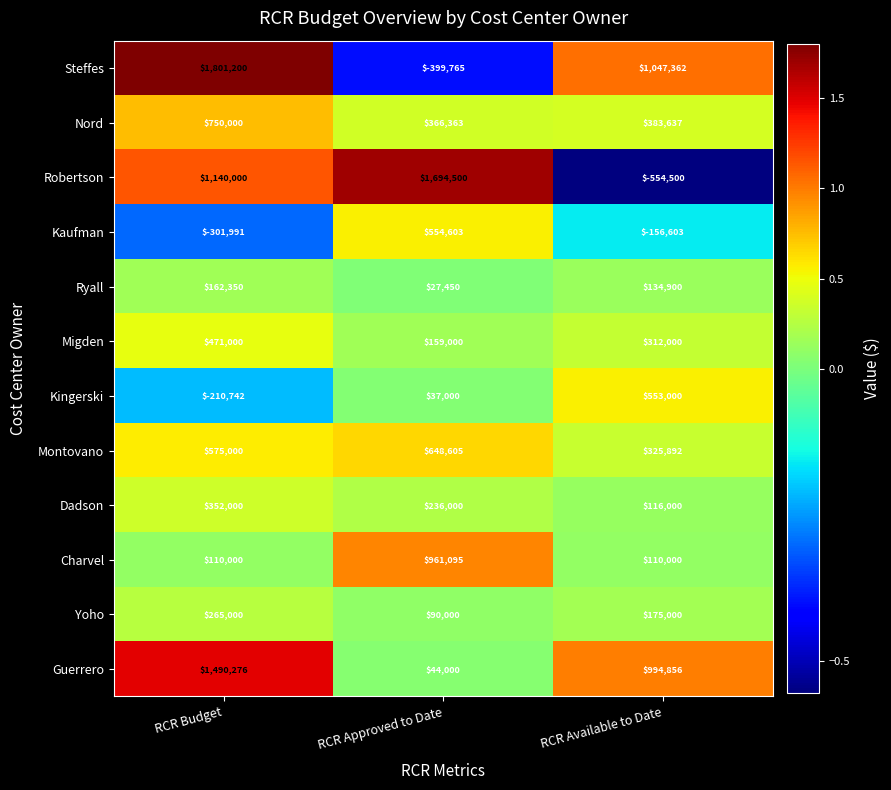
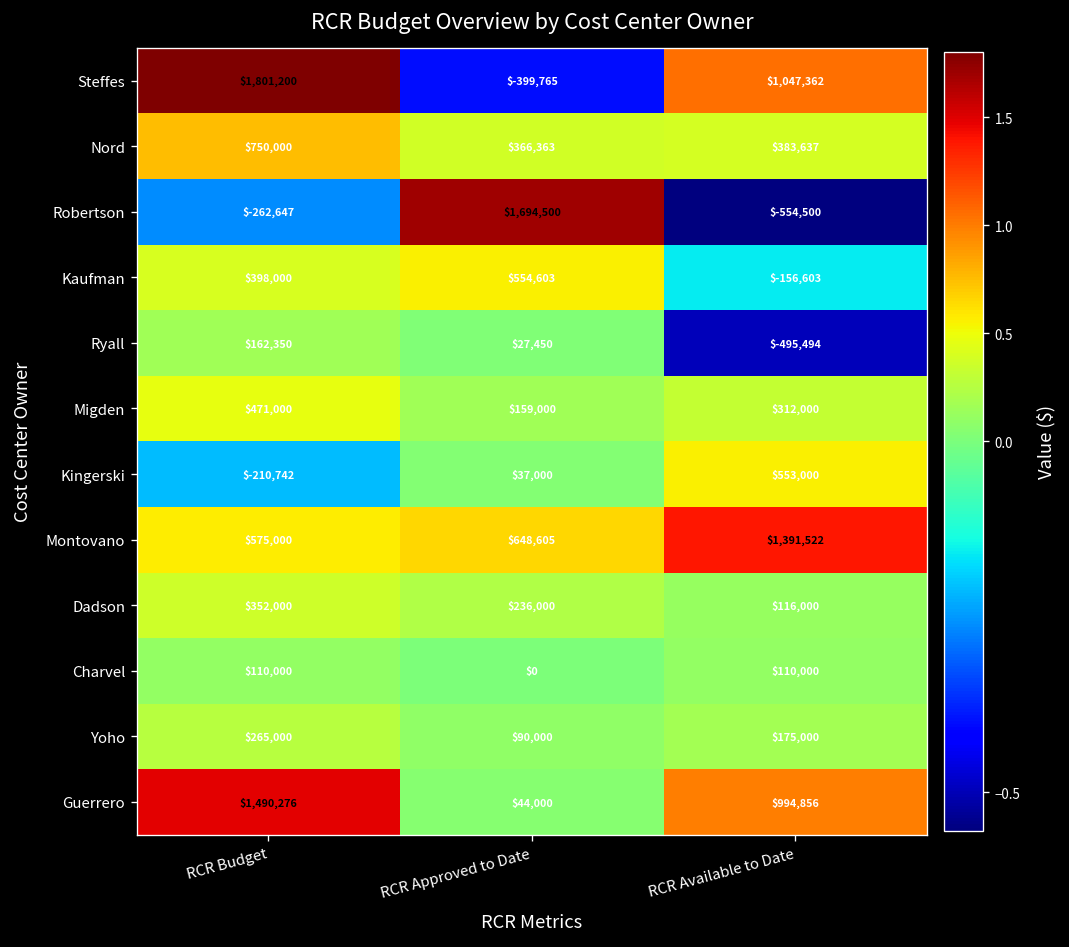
  {
    "Steffes": {
      "RCR Budget": "$1,801,200",
      "RCR Approved to Date": "$-399,765",
      "RCR Available to Date": "$1,047,362"
    },
    "Nord": {
      "RCR Budget": "$750,000",
      "RCR Approved to Date": "$366,363",
      "RCR Available to Date": "$383,637"
    },
    "Robertson": {
-     "RCR Budget": "$1,140,000",
+     "RCR Budget": "$-262,647",
      "RCR Approved to Date": "$1,694,500",
      "RCR Available to Date": "$-554,500"
    },
    "Kaufman": {
-     "RCR Budget": "$-301,991",
+     "RCR Budget": "$398,000",
      "RCR Approved to Date": "$554,603",
      "RCR Available to Date": "$-156,603"
    },
    "Ryall": {
      "RCR Budget": "$162,350",
      "RCR Approved to Date": "$27,450",
-     "RCR Available to Date": "$134,900"
+     "RCR Available to Date": "$-495,494"
    },
    "Migden": {
      "RCR Budget": "$471,000",
      "RCR Approved to Date": "$159,000",
      "RCR Available to Date": "$312,000"
    },
    "Kingerski": {
      "RCR Budget": "$-210,742",
      "RCR Approved to Date": "$37,000",
      "RCR Available to Date": "$553,000"
    },
    "Montovano": {
      "RCR Budget": "$575,000",
      "RCR Approved to Date": "$648,605",
-     "RCR Available to Date": "$325,892"
+     "RCR Available to Date": "$1,391,522"
    },
    "Dadson": {
      "RCR Budget": "$352,000",
      "RCR Approved to Date": "$236,000",
      "RCR Available to Date": "$116,000"
    },
    "Charvel": {
      "RCR Budget": "$110,000",
-     "RCR Approved to Date": "$961,095",
+     "RCR Approved to Date": "$0",
      "RCR Available to Date": "$110,000"
    },
    "Yoho": {
      "RCR Budget": "$265,000",
      "RCR Approved to Date": "$90,000",
      "RCR Available to Date": "$175,000"
    },
    "Guerrero": {
      "RCR Budget": "$1,490,276",
      "RCR Approved to Date": "$44,000",
      "RCR Available to Date": "$994,856"
    }
  }
